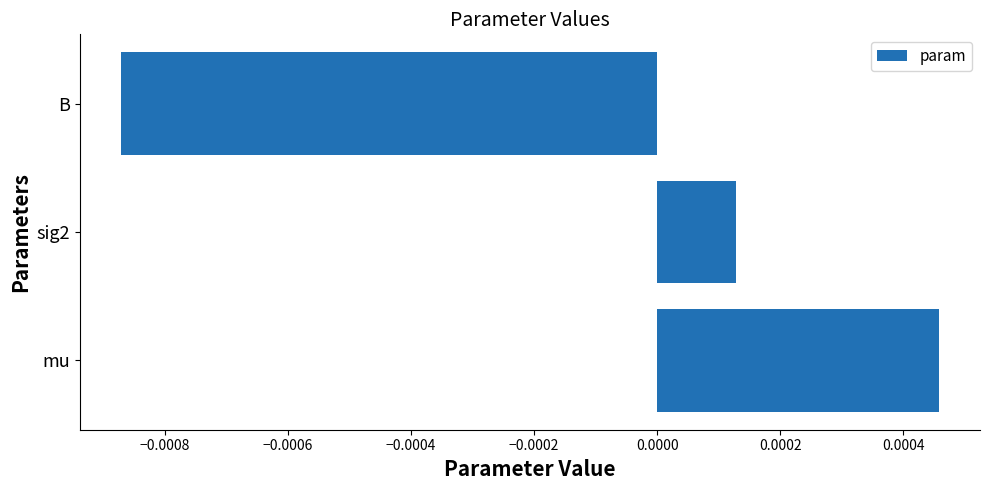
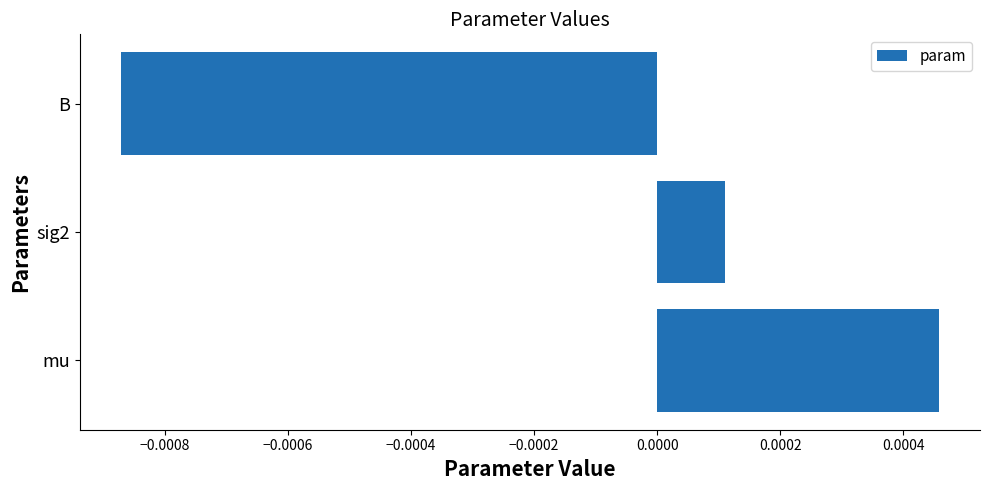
  {
    "B": -0.00087,
-   "sig2": 0.00013,
+   "sig2": 0.00011,
    "mu": 0.00046
  }
